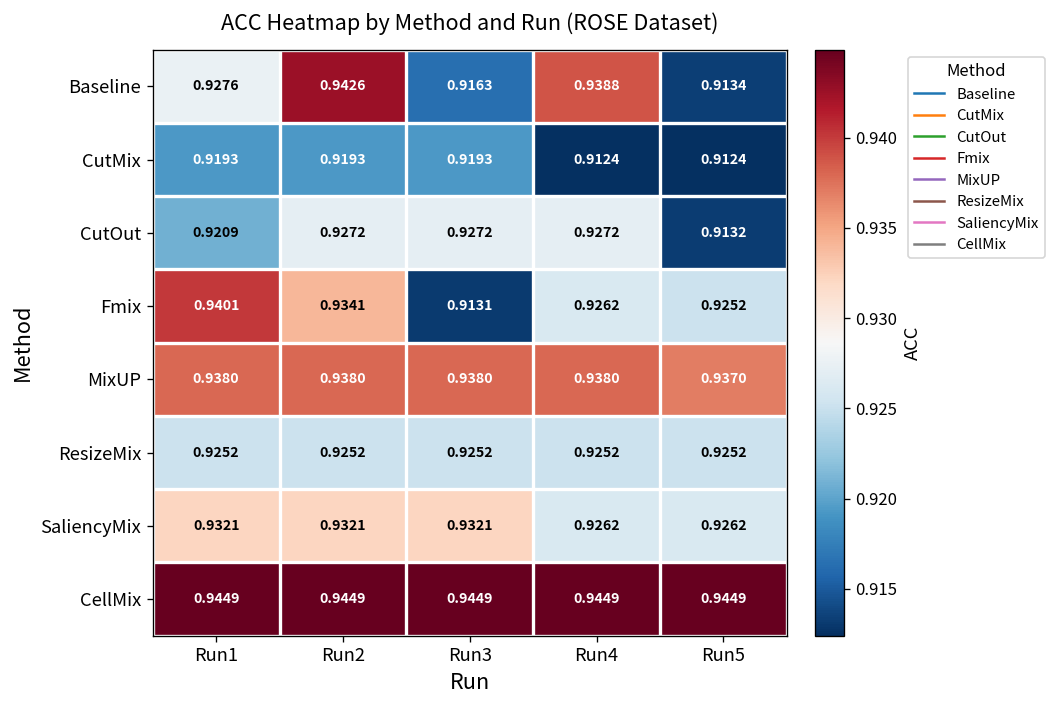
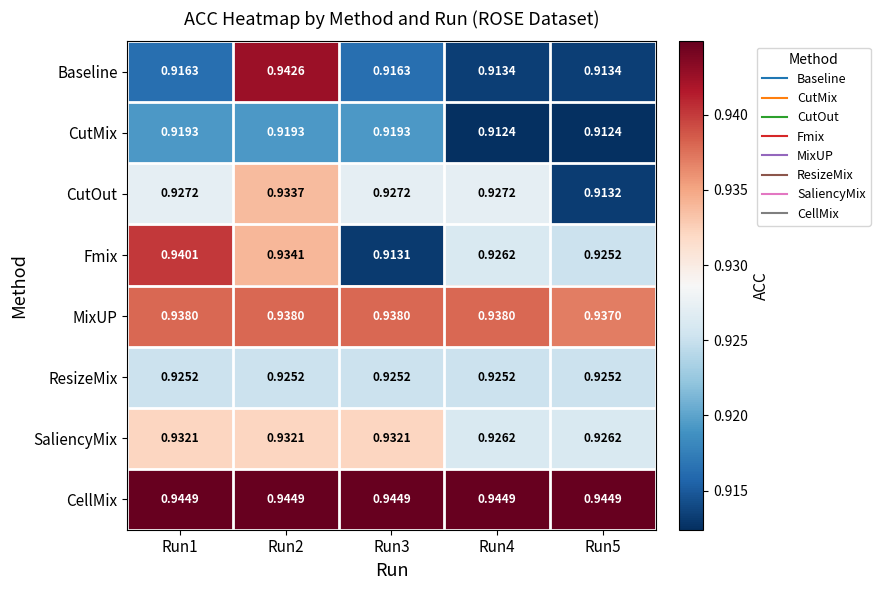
  {
    "Baseline": {
-     "Run1": 0.9276,
+     "Run1": 0.9163,
      "Run2": 0.9426,
      "Run3": 0.9163,
-     "Run4": 0.9388,
+     "Run4": 0.9134,
      "Run5": 0.9134
    },
    "CutMix": {
      "Run1": 0.9193,
      "Run2": 0.9193,
      "Run3": 0.9193,
      "Run4": 0.9124,
      "Run5": 0.9124
    },
    "CutOut": {
-     "Run1": 0.9209,
-     "Run2": 0.9272,
+     "Run1": 0.9272,
+     "Run2": 0.9337,
      "Run3": 0.9272,
      "Run4": 0.9272,
      "Run5": 0.9132
    },
    "Fmix": {
      "Run1": 0.9401,
      "Run2": 0.9341,
      "Run3": 0.9131,
      "Run4": 0.9262,
      "Run5": 0.9252
    },
    "MixUP": {
      "Run1": 0.9380,
      "Run2": 0.9380,
      "Run3": 0.9380,
      "Run4": 0.9380,
      "Run5": 0.9370
    },
    "ResizeMix": {
      "Run1": 0.9252,
      "Run2": 0.9252,
      "Run3": 0.9252,
      "Run4": 0.9252,
      "Run5": 0.9252
    },
    "SaliencyMix": {
      "Run1": 0.9321,
      "Run2": 0.9321,
      "Run3": 0.9321,
      "Run4": 0.9262,
      "Run5": 0.9262
    },
    "CellMix": {
      "Run1": 0.9449,
      "Run2": 0.9449,
      "Run3": 0.9449,
      "Run4": 0.9449,
      "Run5": 0.9449
    }
  }
